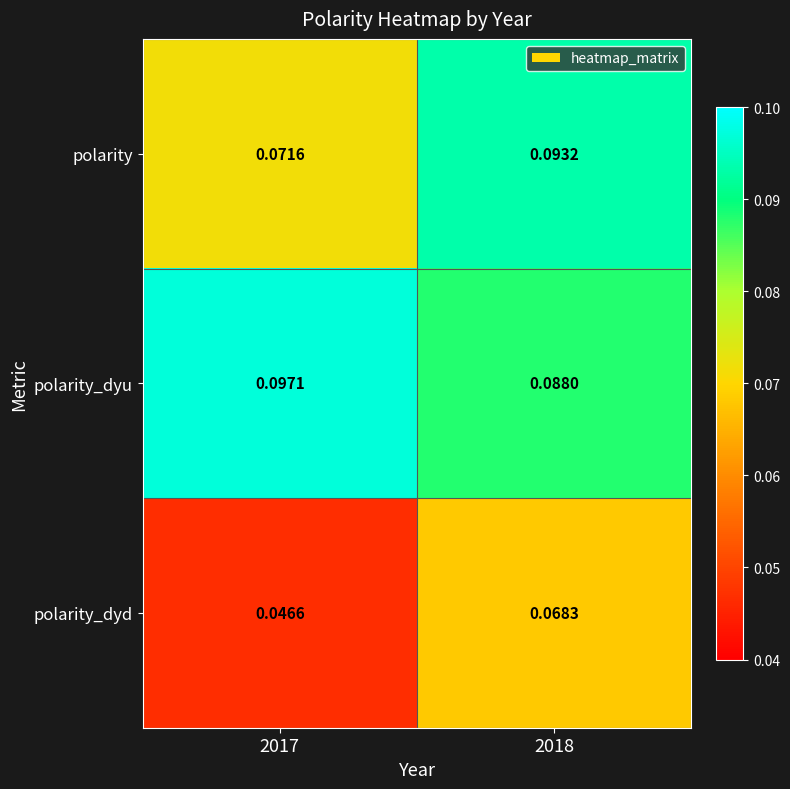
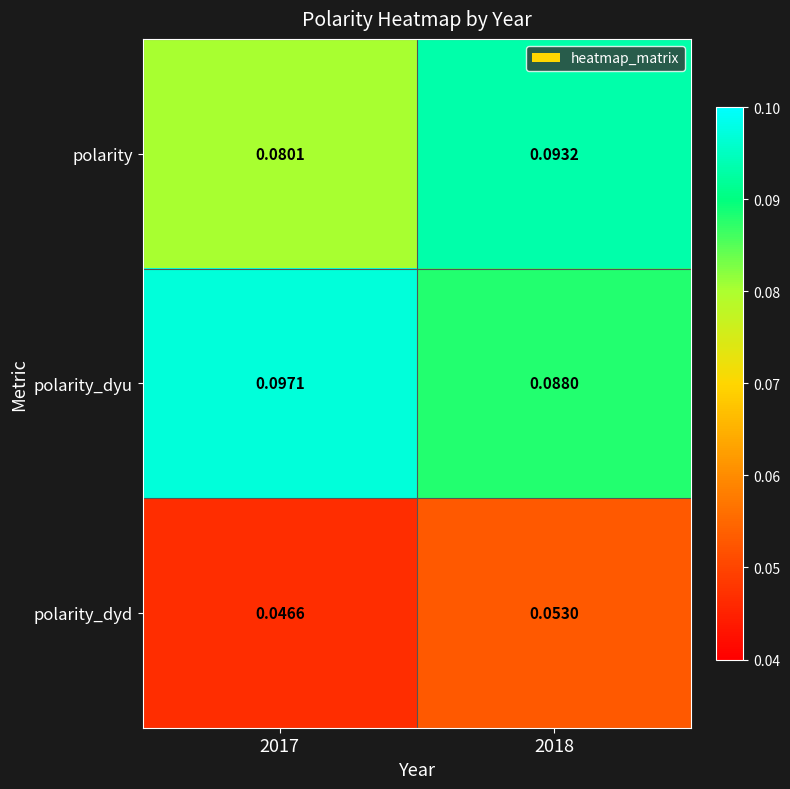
  {
    "polarity": {
-     "2017": 0.0716,
+     "2017": 0.0801,
      "2018": 0.0932
    },
    "polarity_dyu": {
      "2017": 0.0971,
      "2018": 0.0880
    },
    "polarity_dyd": {
      "2017": 0.0466,
-     "2018": 0.0683
+     "2018": 0.0530
    }
  }
